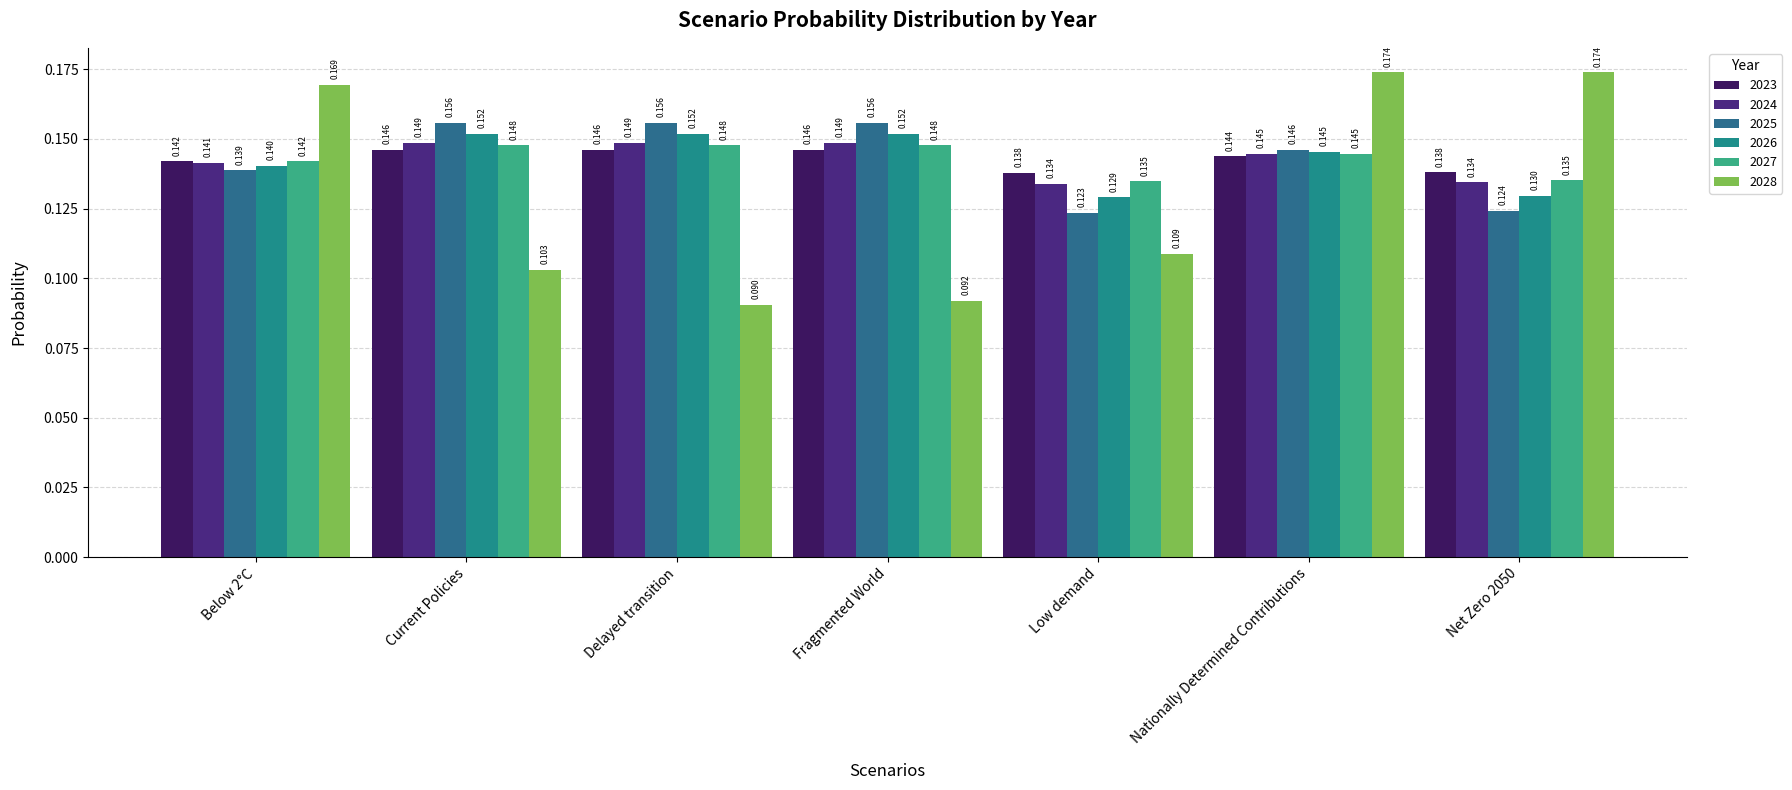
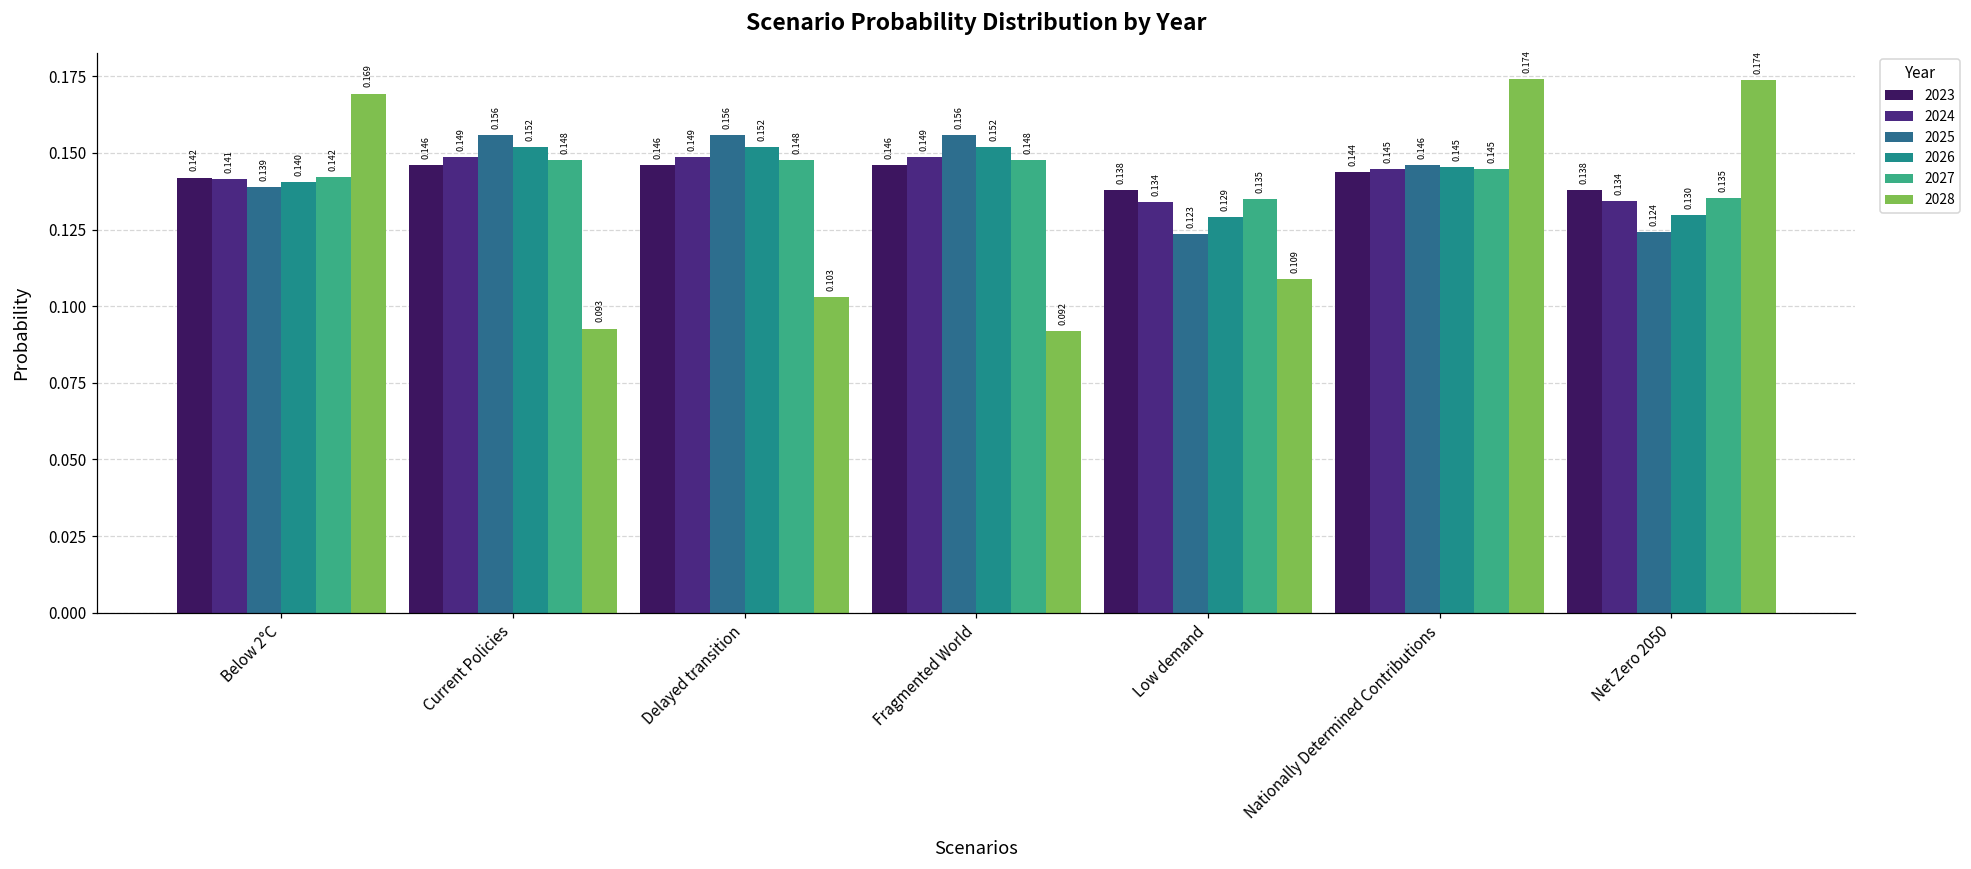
  {
    "2028": {
      "Below 2°C": 0.169,
-     "Current Policies": 0.103,
-     "Delayed transition": 0.090,
+     "Current Policies": 0.093,
+     "Delayed transition": 0.103,
      "Fragmented World": 0.092,
      "Low demand": 0.109,
      "Nationally Determined Contributions": 0.174,
      "Net Zero 2050": 0.174
    }
  }
